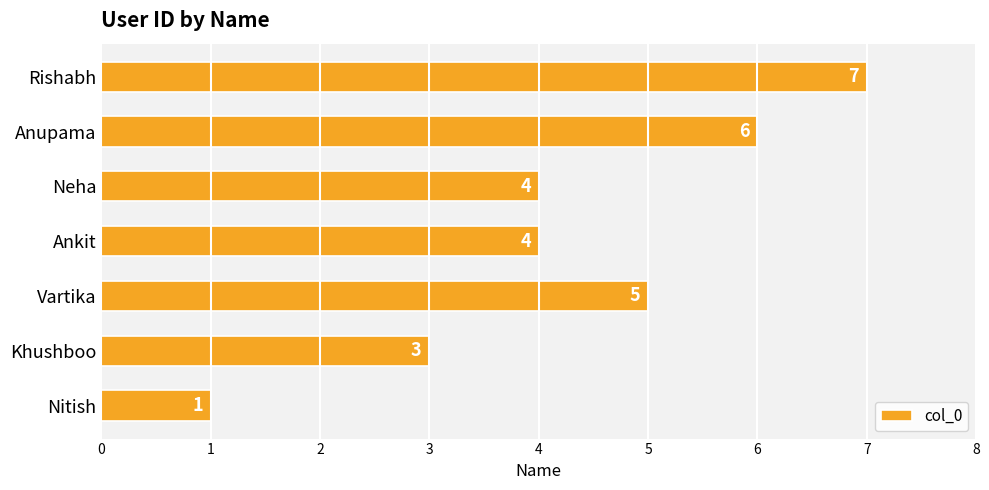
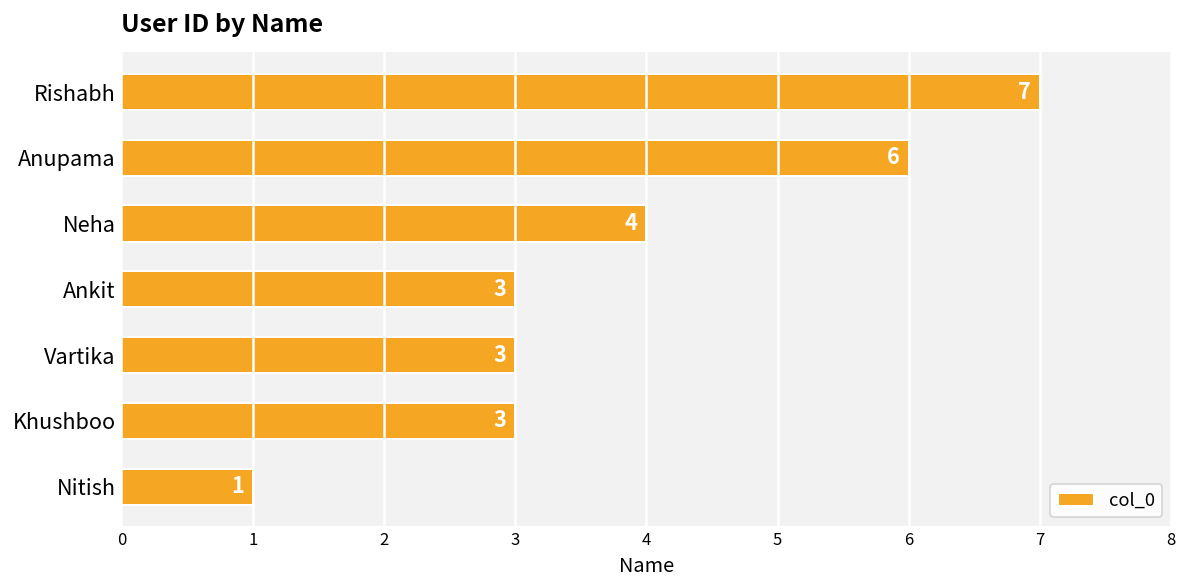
  {
    "Rishabh": 7,
    "Anupama": 6,
    "Neha": 4,
-   "Ankit": 4,
-   "Vartika": 5,
+   "Ankit": 3,
+   "Vartika": 3,
    "Khushboo": 3,
    "Nitish": 1
  }
